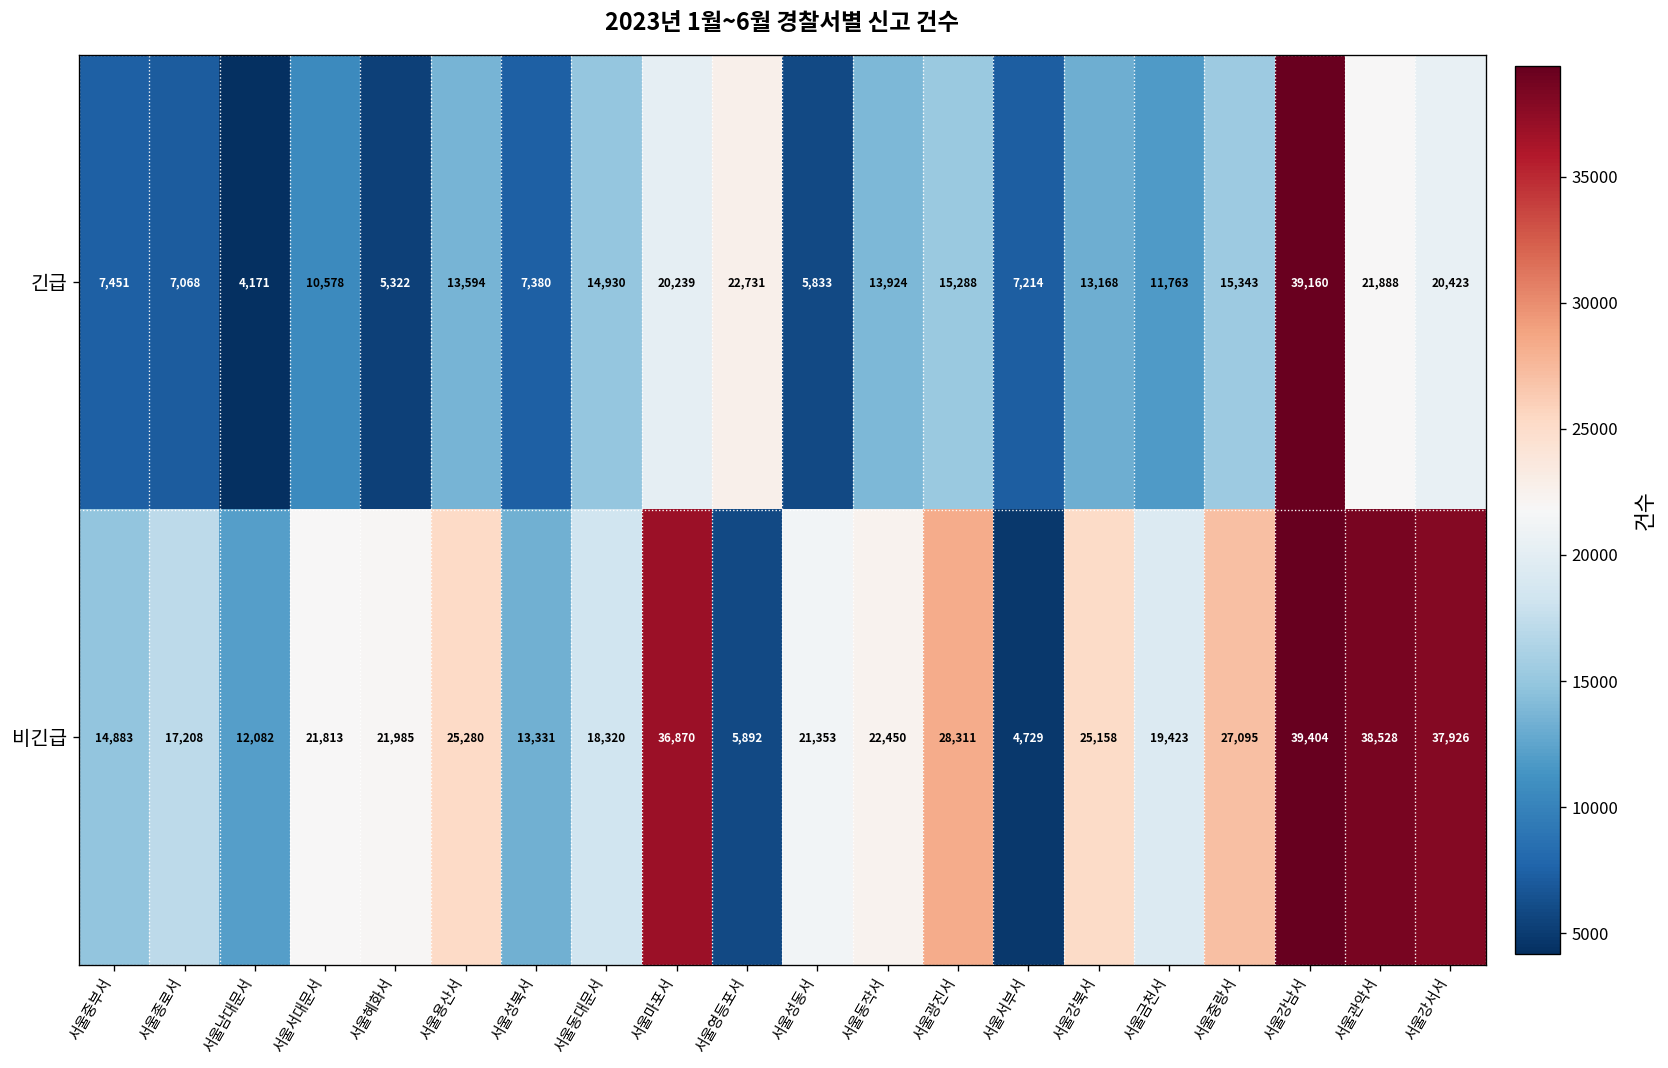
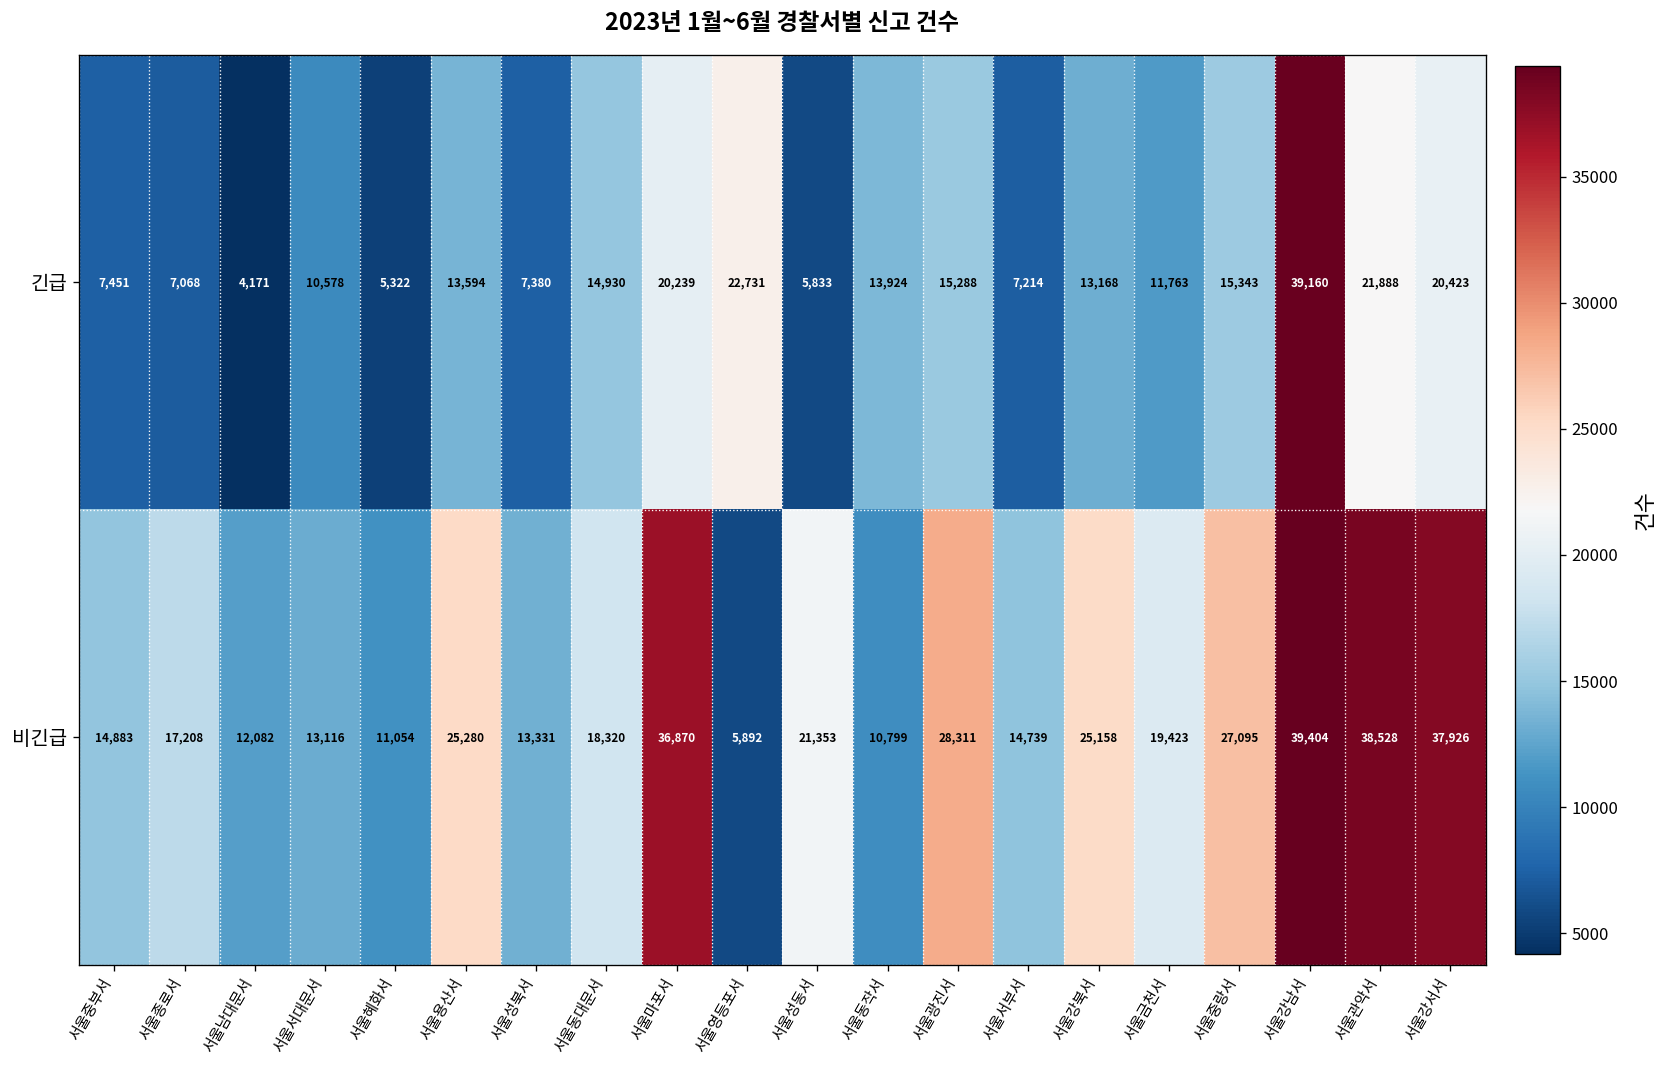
  {
    "긴급": {
      "서울중부서": "7,451",
      "서울종로서": "7,068",
      "서울남대문서": "4,171",
      "서울서대문서": "10,578",
      "서울혜화서": "5,322",
      "서울용산서": "13,594",
      "서울성북서": "7,380",
      "서울동대문서": "14,930",
      "서울마포서": "20,239",
      "서울영등포서": "22,731",
      "서울성동서": "5,833",
      "서울동작서": "13,924",
      "서울광진서": "15,288",
      "서울서부서": "7,214",
      "서울강북서": "13,168",
      "서울금천서": "11,763",
      "서울중랑서": "15,343",
      "서울강남서": "39,160",
      "서울관악서": "21,888",
      "서울강서서": "20,423"
    },
    "비긴급": {
      "서울중부서": "14,883",
      "서울종로서": "17,208",
      "서울남대문서": "12,082",
-     "서울서대문서": "21,813",
-     "서울혜화서": "21,985",
+     "서울서대문서": "13,116",
+     "서울혜화서": "11,054",
      "서울용산서": "25,280",
      "서울성북서": "13,331",
      "서울동대문서": "18,320",
      "서울마포서": "36,870",
      "서울영등포서": "5,892",
      "서울성동서": "21,353",
-     "서울동작서": "22,450",
+     "서울동작서": "10,799",
      "서울광진서": "28,311",
-     "서울서부서": "4,729",
+     "서울서부서": "14,739",
      "서울강북서": "25,158",
      "서울금천서": "19,423",
      "서울중랑서": "27,095",
      "서울강남서": "39,404",
      "서울관악서": "38,528",
      "서울강서서": "37,926"
    }
  }
